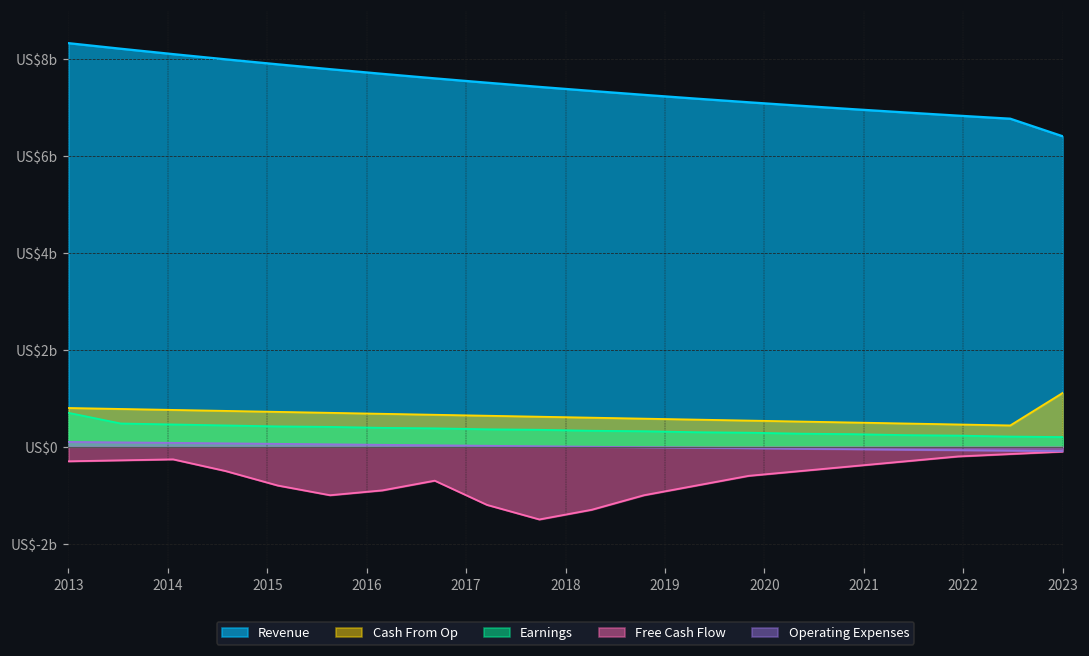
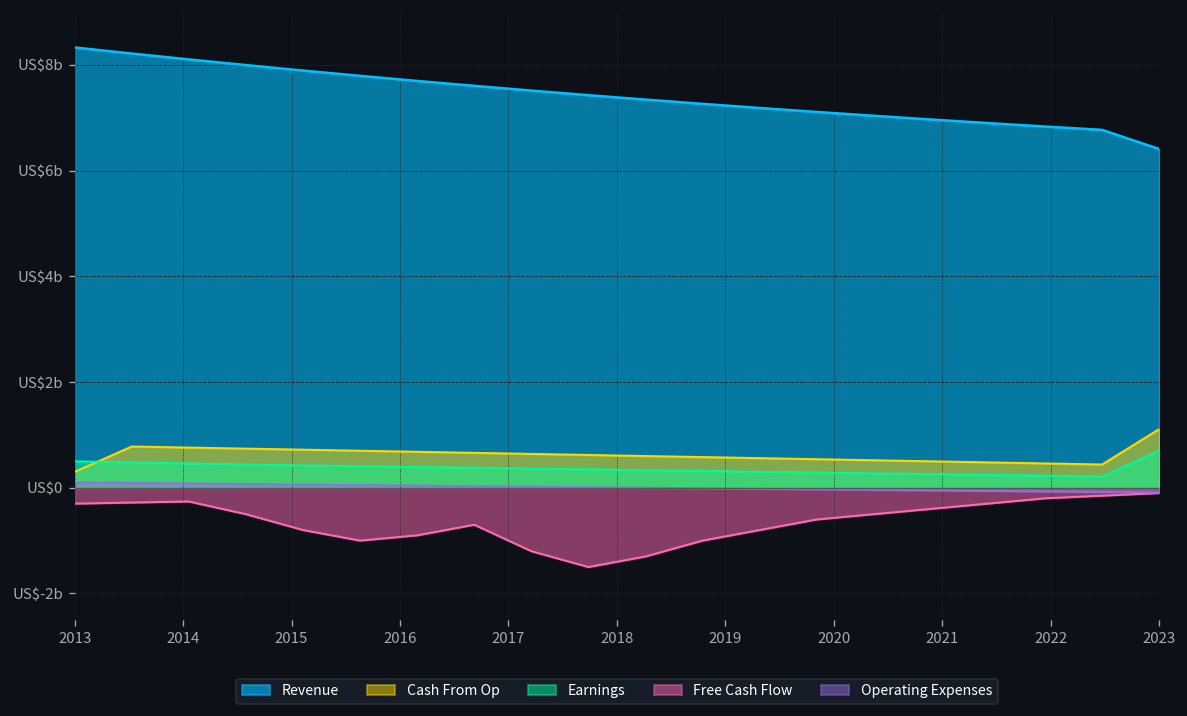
  {
    "Revenue": {
      "2013": "US$8.3b",
      "2023": "US$6.4b"
    },
    "Cash From Op": {
-     "2013": "US$0.8b",
+     "2013": "US$0.3b",
      "2023": "US$1.1b"
    },
    "Earnings": {
-     "2013": "US$0.7b",
-     "2023": "US$0.2b"
+     "2013": "US$0.5b",
+     "2023": "US$0.7b"
    }
  }
